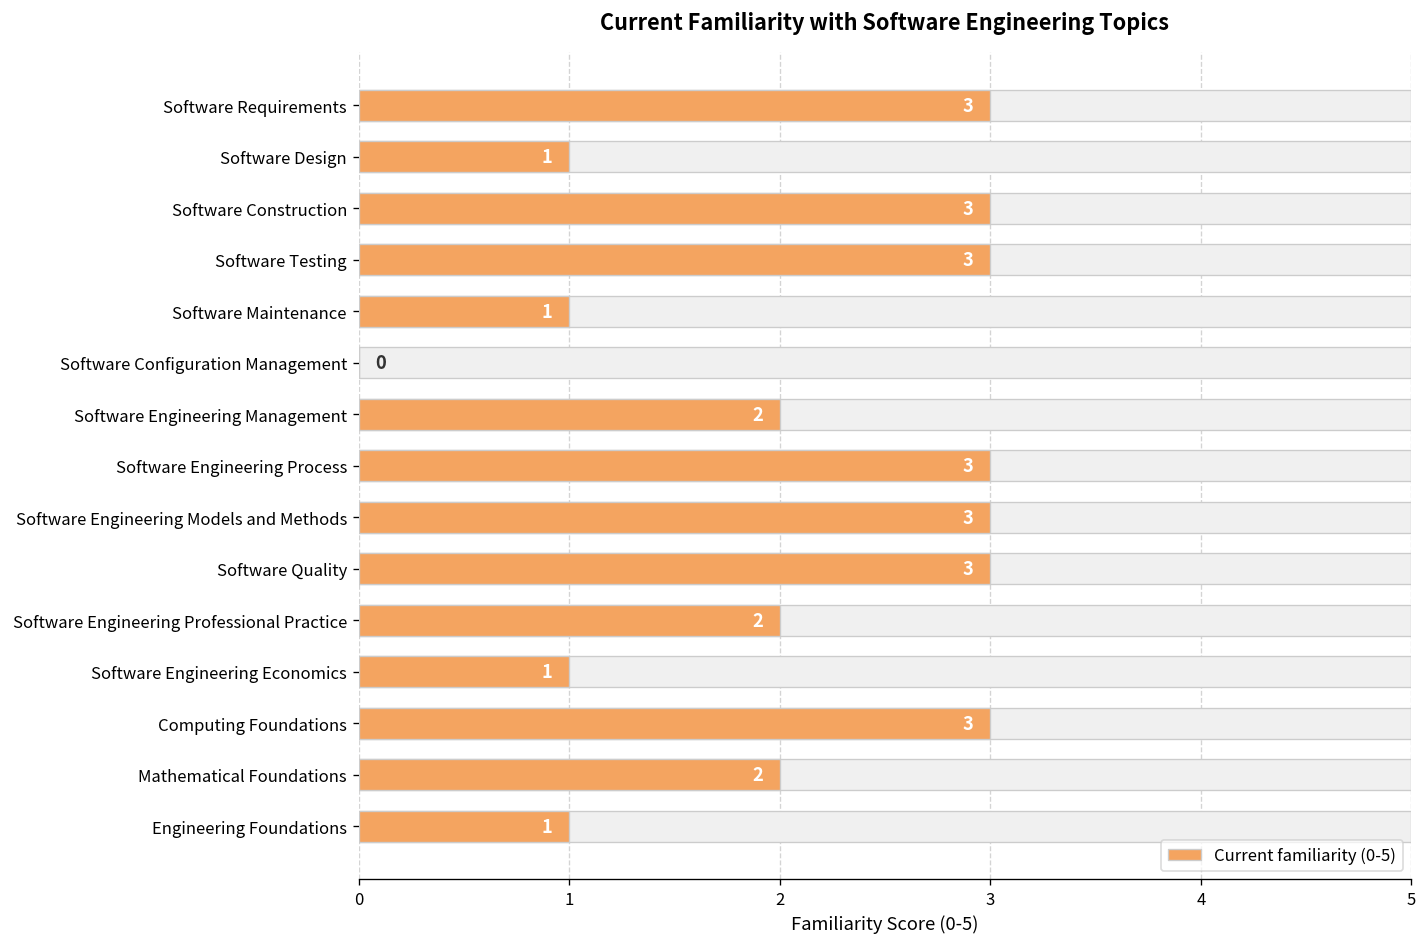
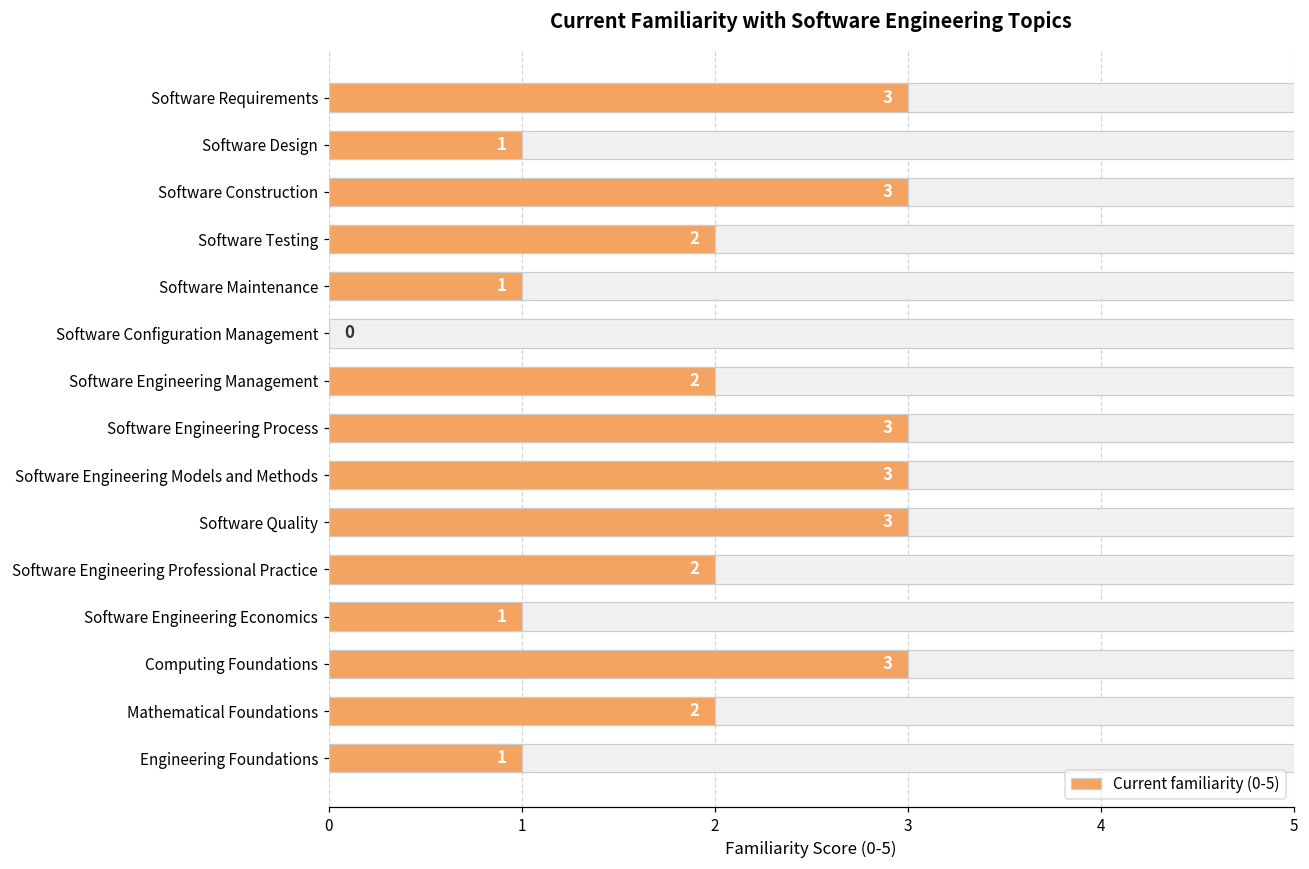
  {
    "Current familiarity (0-5)": {
-     "Software Testing": 3,
+     "Software Testing": 2,
      "Software Configuration Management": 0
    }
  }
